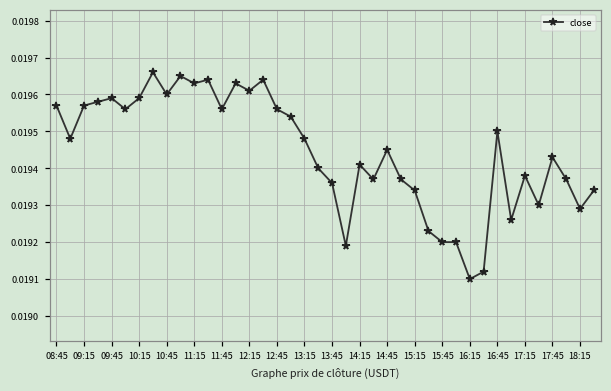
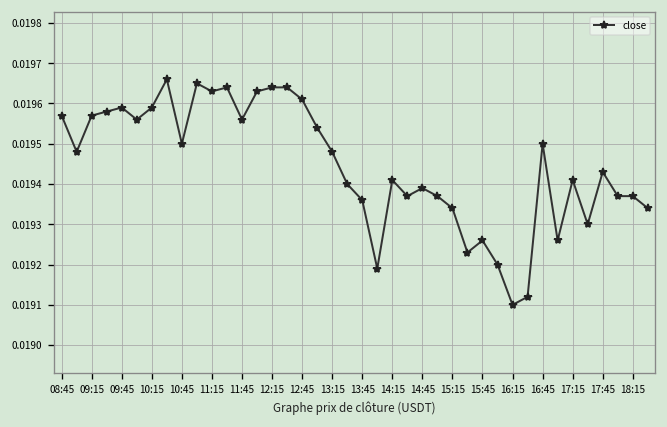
  {
    "08:45": 0.01957,
    "09:15": 0.01957,
    "09:45": 0.01959,
    "10:15": 0.01959,
-   "10:45": 0.0196,
+   "10:45": 0.0195,
    "11:15": 0.01963,
    "11:45": 0.01956,
-   "12:15": 0.01961,
-   "12:45": 0.01956,
+   "12:15": 0.01964,
+   "12:45": 0.01961,
    "13:15": 0.01948,
    "13:45": 0.01936,
    "14:15": 0.01941,
-   "14:45": 0.01945,
+   "14:45": 0.01939,
    "15:15": 0.01934,
-   "15:45": 0.01920,
+   "15:45": 0.01926,
    "16:15": 0.01910,
    "16:45": 0.01950,
-   "17:15": 0.01938,
+   "17:15": 0.01941,
    "17:45": 0.01943,
-   "18:15": 0.01929
+   "18:15": 0.01937
  }
